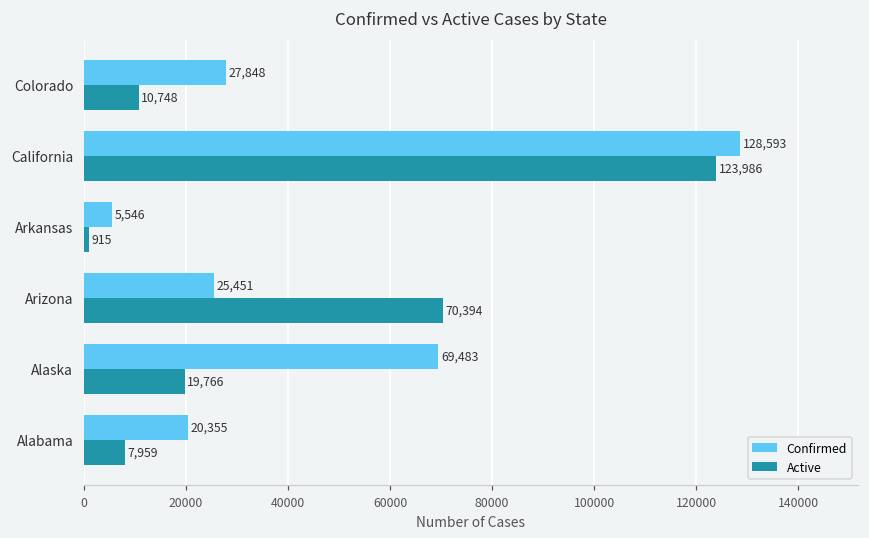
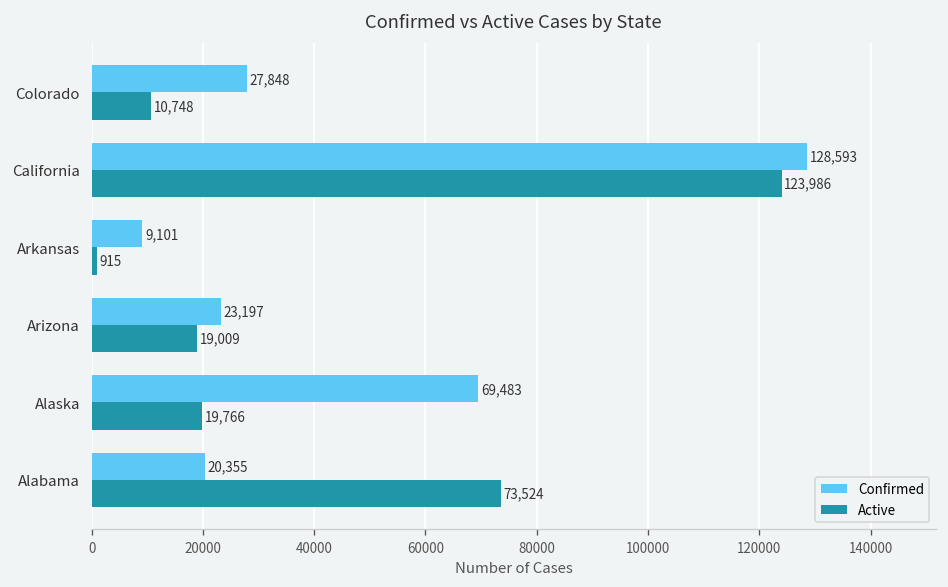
  {
    "Confirmed": {
      "Colorado": "27,848",
      "California": "128,593",
-     "Arkansas": "5,546",
-     "Arizona": "25,451",
+     "Arkansas": "9,101",
+     "Arizona": "23,197",
      "Alaska": "69,483",
      "Alabama": "20,355"
    },
    "Active": {
      "Colorado": "10,748",
      "California": "123,986",
      "Arkansas": "915",
-     "Arizona": "70,394",
+     "Arizona": "19,009",
      "Alaska": "19,766",
-     "Alabama": "7,959"
+     "Alabama": "73,524"
    }
  }
